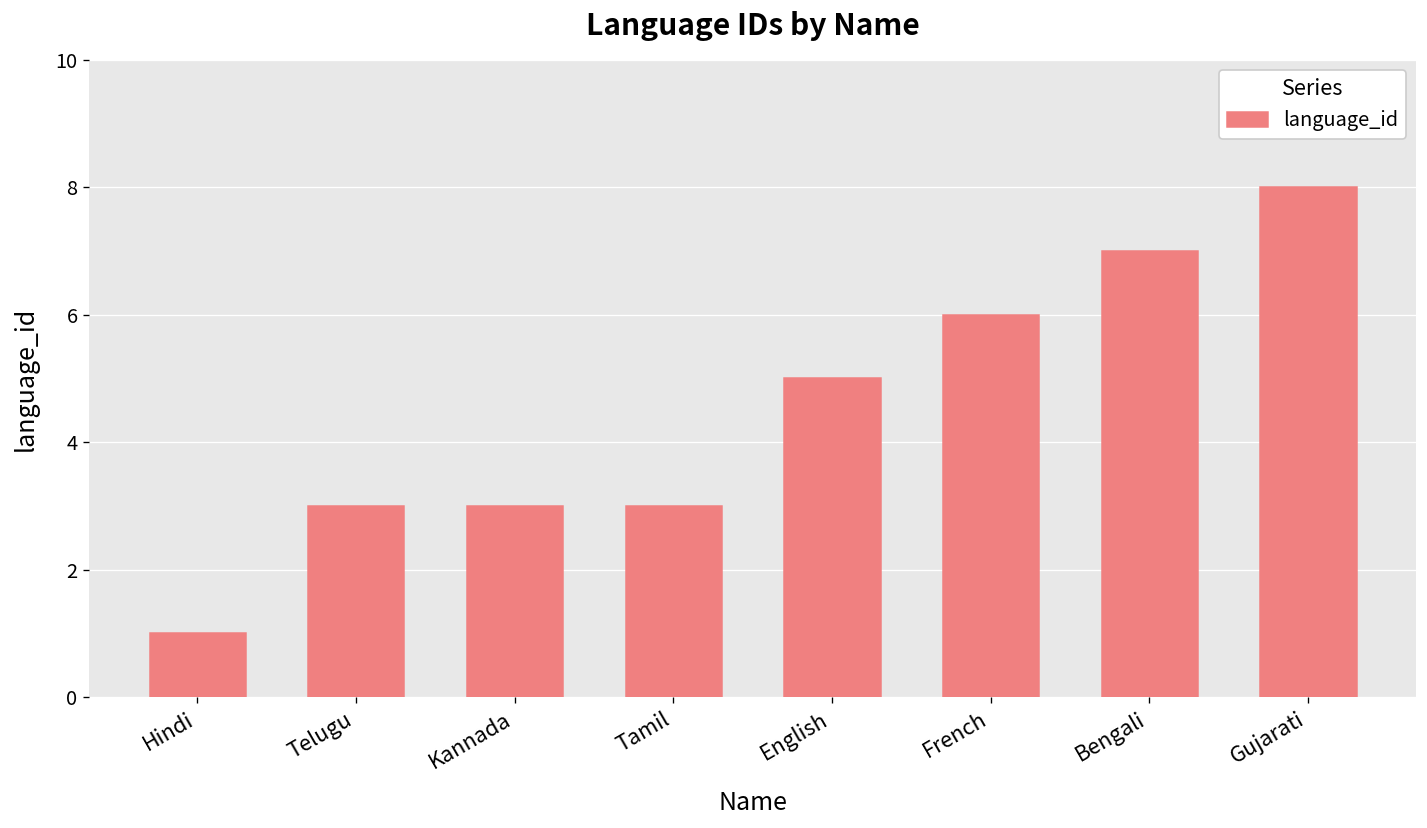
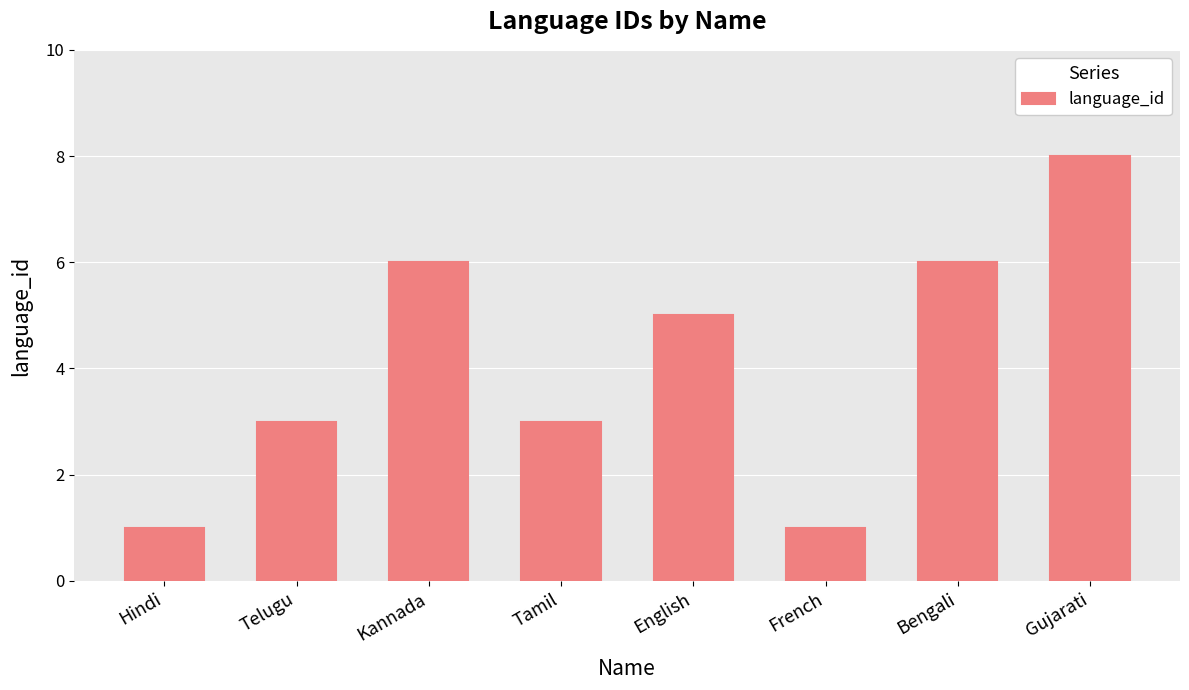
  {
    "Hindi": 1,
    "Telugu": 3,
-   "Kannada": 3,
+   "Kannada": 6,
    "Tamil": 3,
    "English": 5,
-   "French": 6,
-   "Bengali": 7,
+   "French": 1,
+   "Bengali": 6,
    "Gujarati": 8
  }
